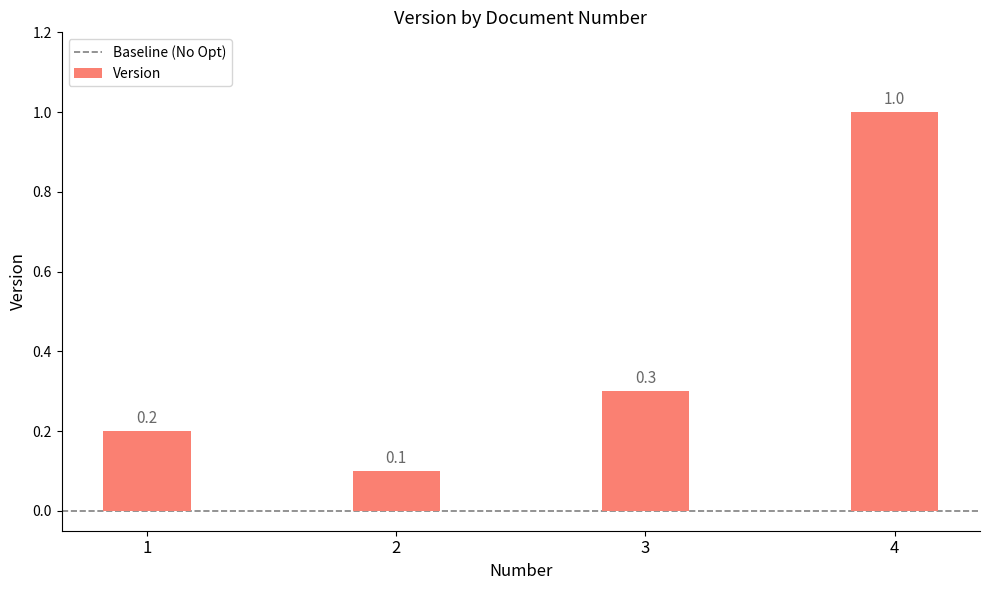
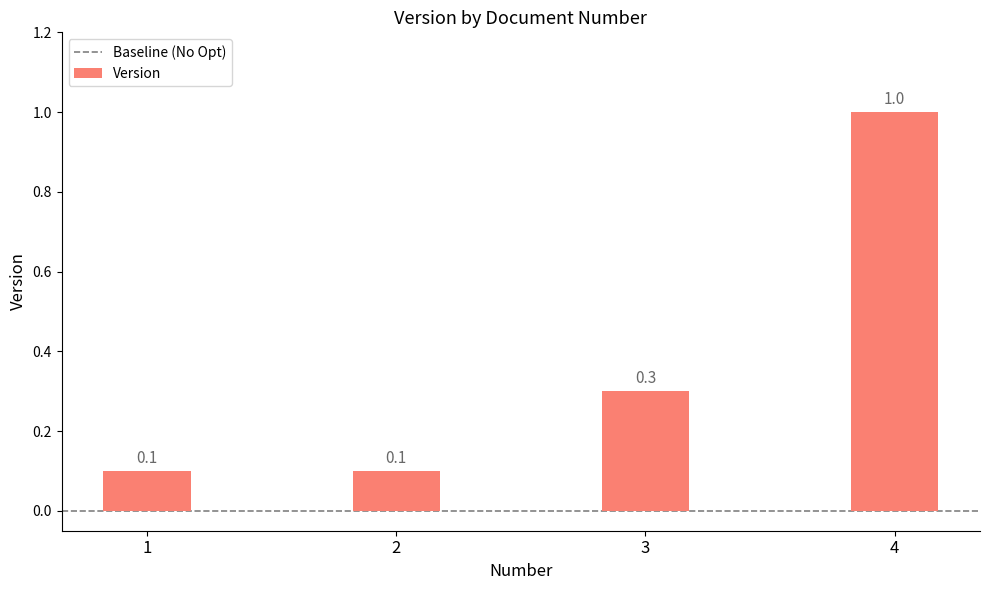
  {
-   "1": 0.2,
+   "1": 0.1,
    "2": 0.1,
    "3": 0.3,
    "4": 1.0
  }
